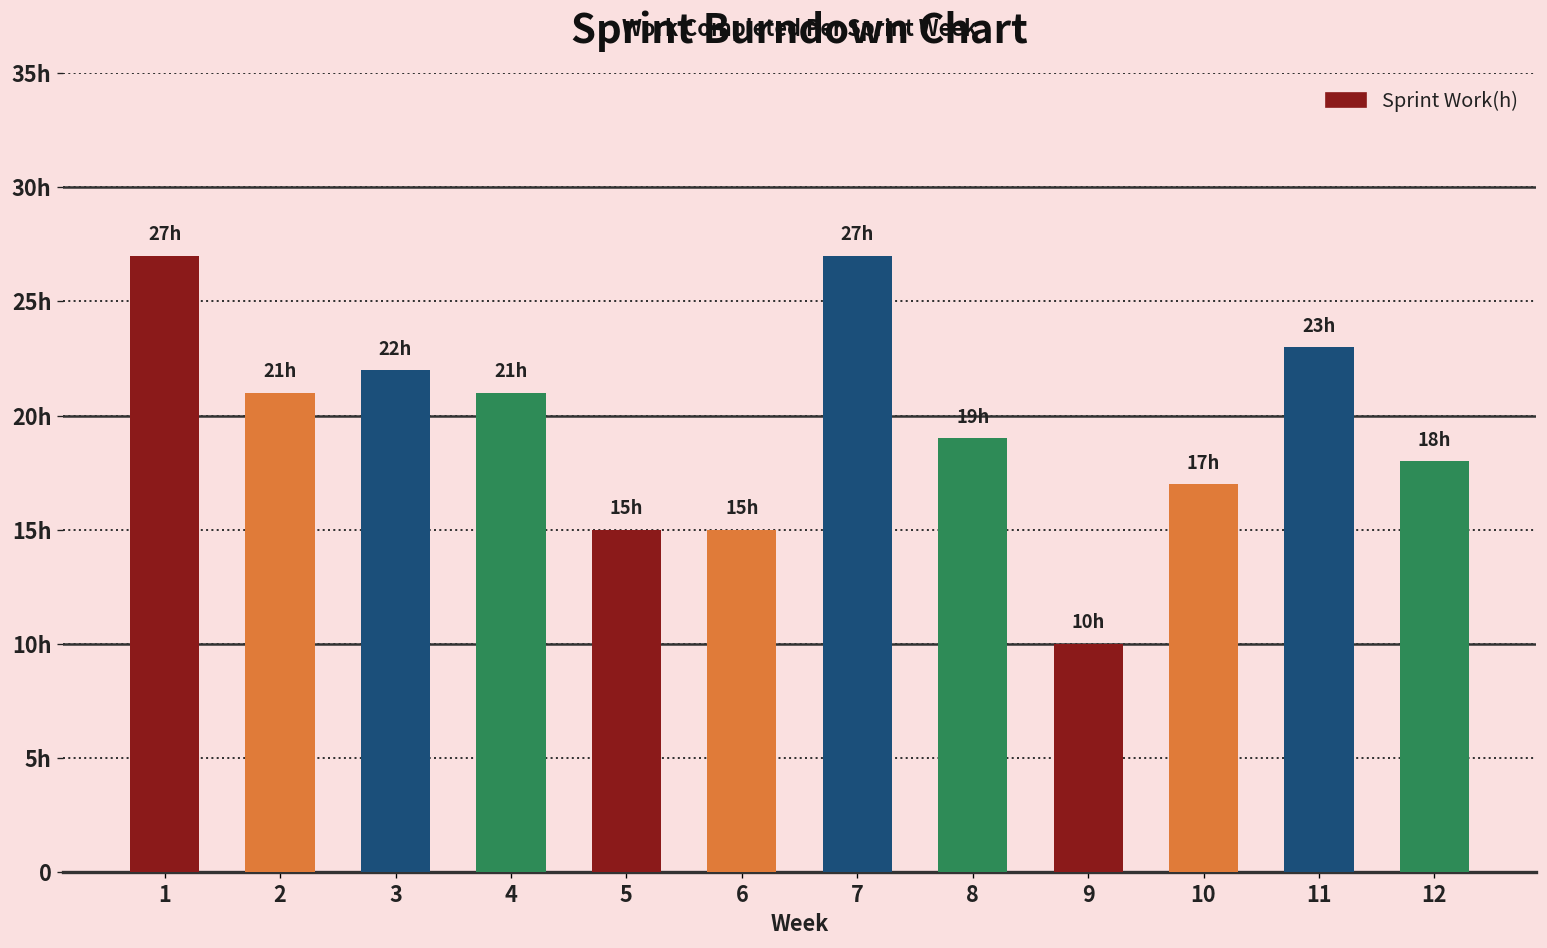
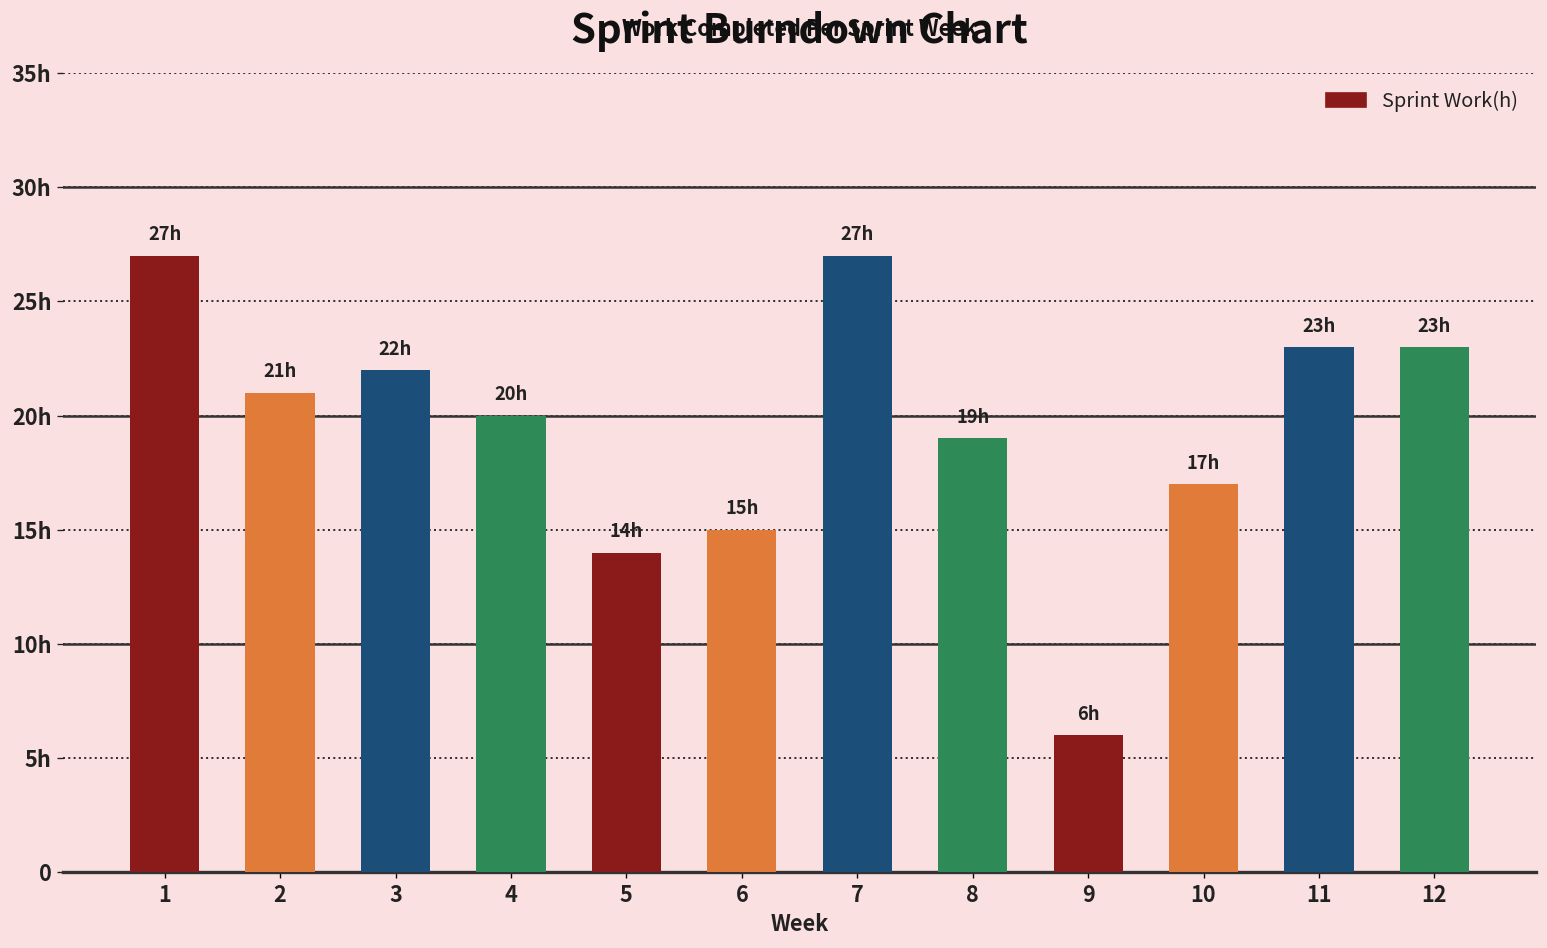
  {
    "1": "27h",
    "2": "21h",
    "3": "22h",
-   "4": "21h",
-   "5": "15h",
+   "4": "20h",
+   "5": "14h",
    "6": "15h",
    "7": "27h",
    "8": "19h",
-   "9": "10h",
+   "9": "6h",
    "10": "17h",
    "11": "23h",
-   "12": "18h"
+   "12": "23h"
  }
